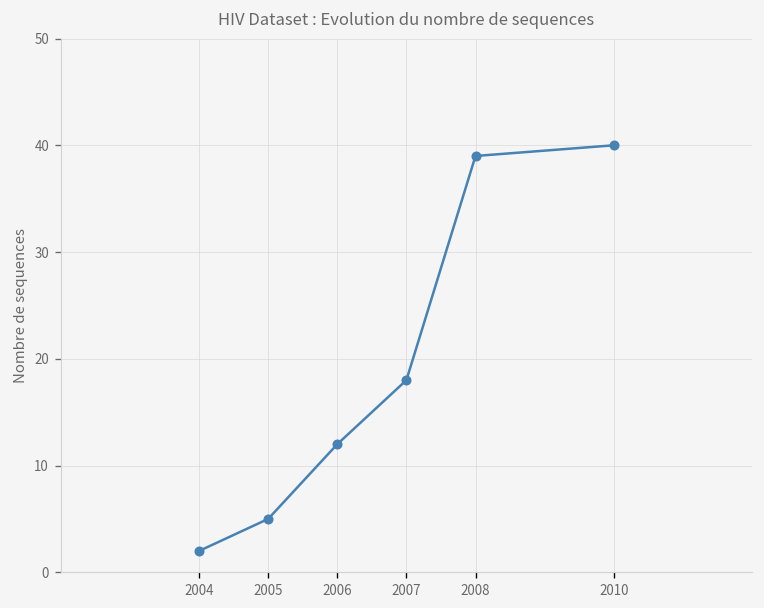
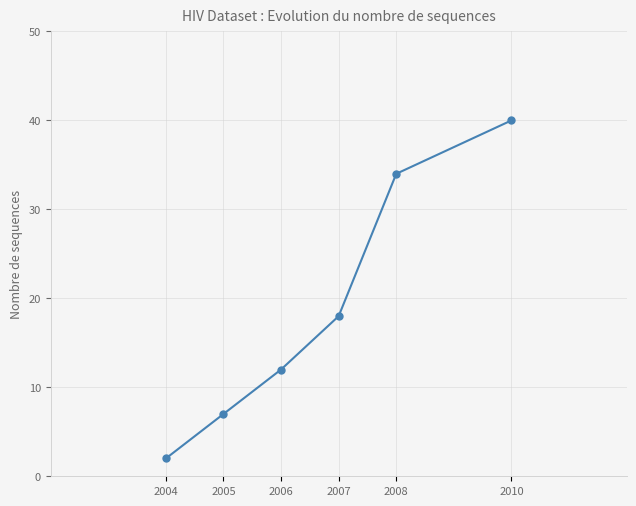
  {
    "2004": 2,
-   "2005": 5,
+   "2005": 7,
    "2006": 12,
    "2007": 18,
-   "2008": 39,
+   "2008": 34,
    "2010": 40
  }
